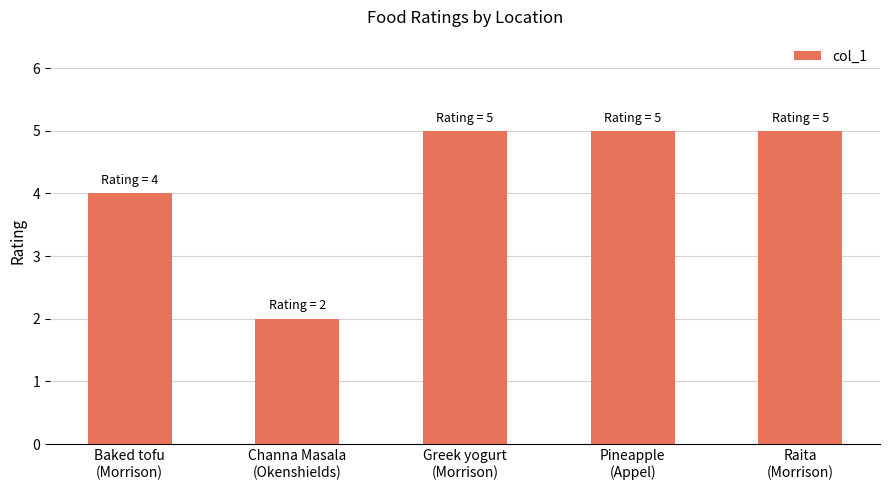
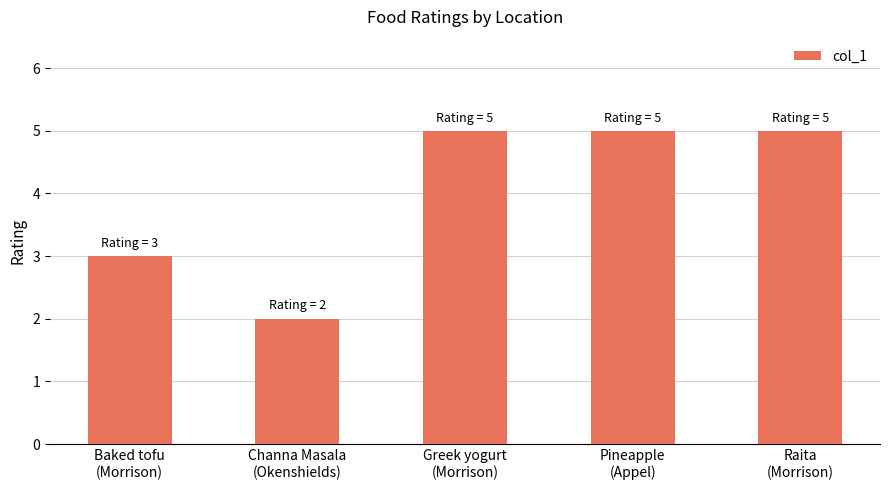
  {
-   "Baked tofu (Morrison)": 4,
+   "Baked tofu (Morrison)": 3,
    "Channa Masala (Okenshields)": 2,
    "Greek yogurt (Morrison)": 5,
    "Pineapple (Appel)": 5,
    "Raita (Morrison)": 5
  }
